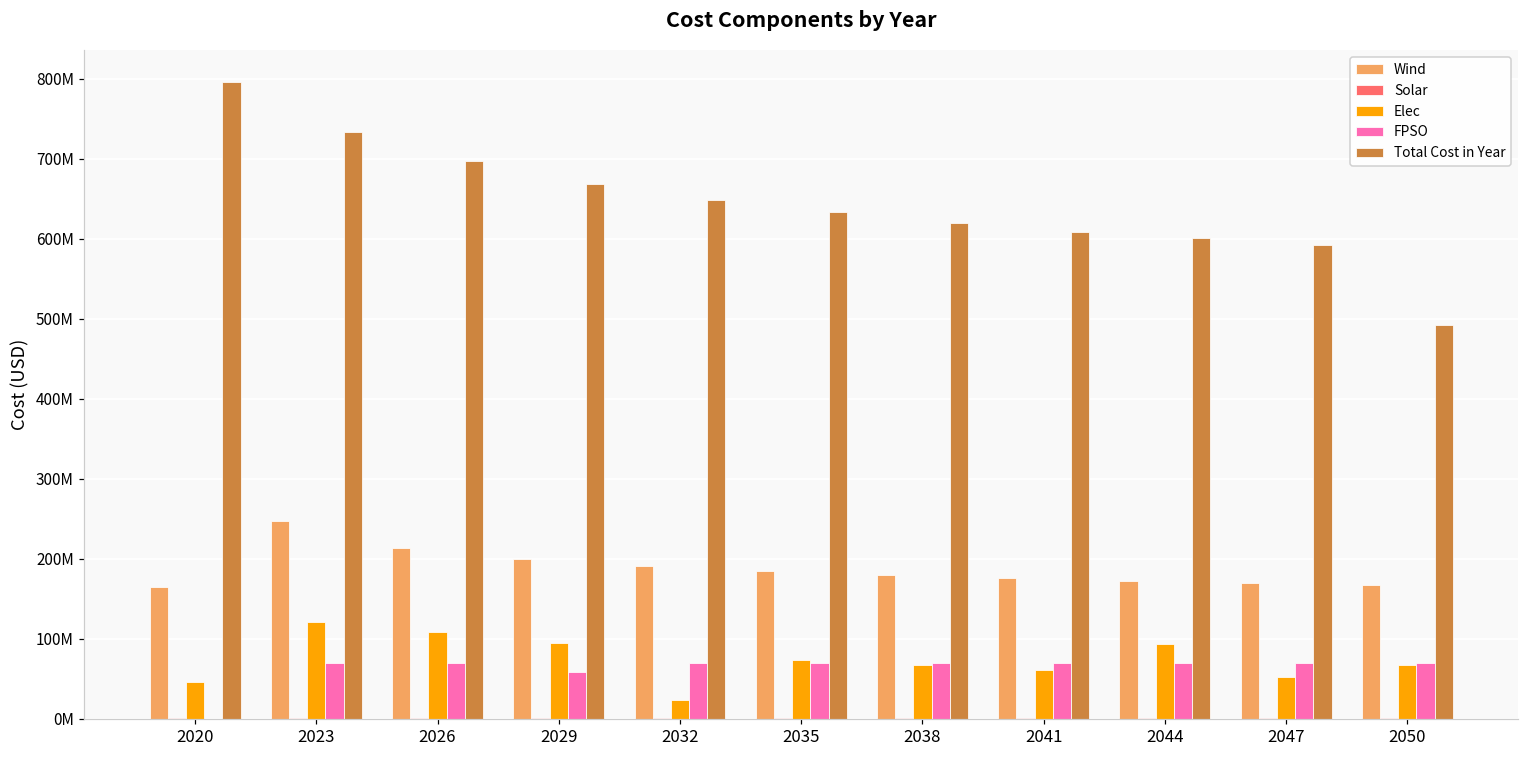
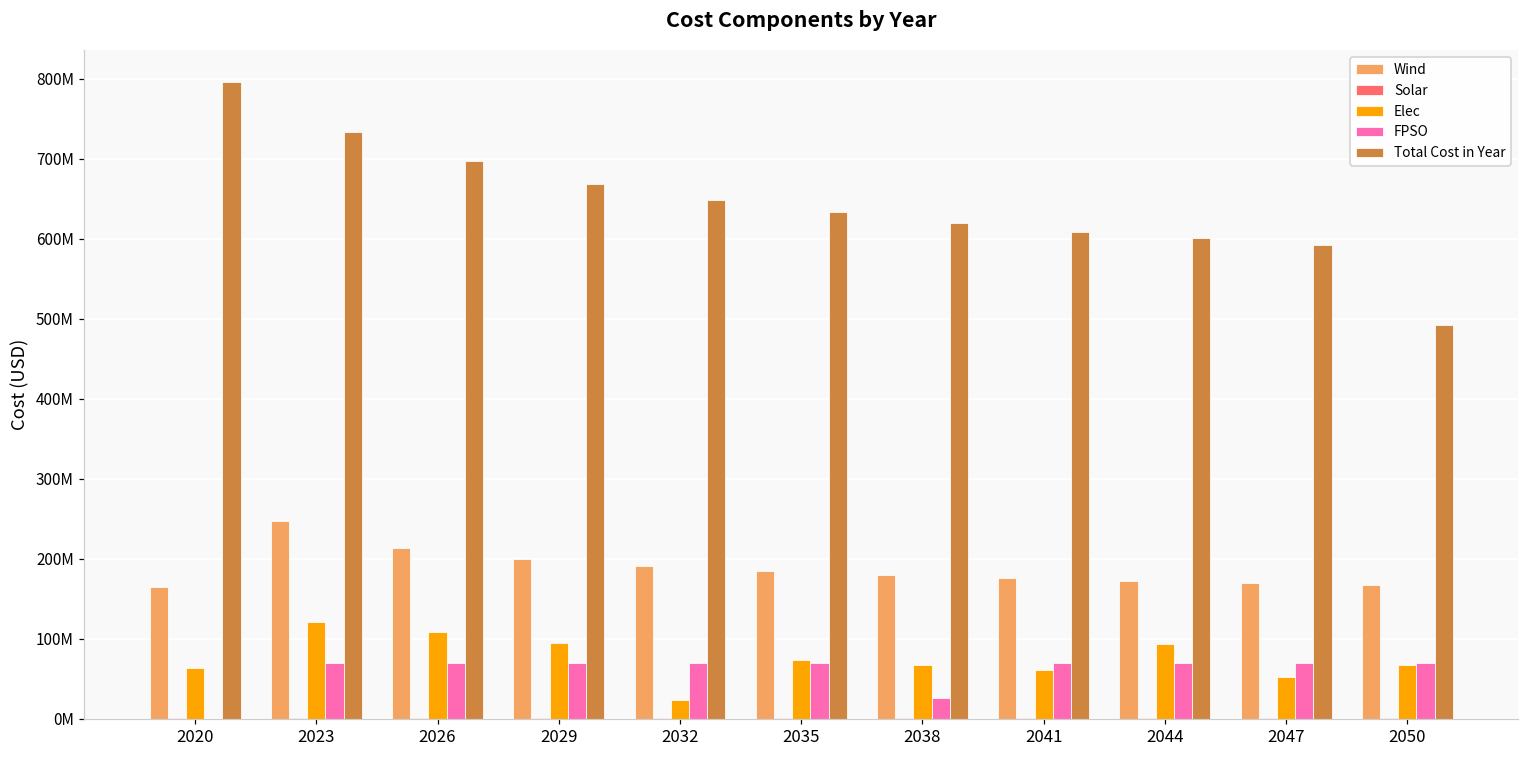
  {
    "Elec": {
-     "2020": 50000000,
+     "2020": 60000000,
      "2023": 120000000,
      "2026": 110000000,
      "2029": 100000000,
      "2032": 20000000,
      "2035": 70000000,
      "2038": 70000000,
      "2041": 60000000,
      "2044": 90000000,
      "2047": 50000000,
      "2050": 70000000
    },
    "FPSO": {
      "2020": 0,
      "2023": 70000000,
      "2026": 70000000,
-     "2029": 60000000,
+     "2029": 70000000,
      "2032": 70000000,
      "2035": 70000000,
-     "2038": 70000000,
+     "2038": 30000000,
      "2041": 70000000,
      "2044": 70000000,
      "2047": 70000000,
      "2050": 70000000
    }
  }
